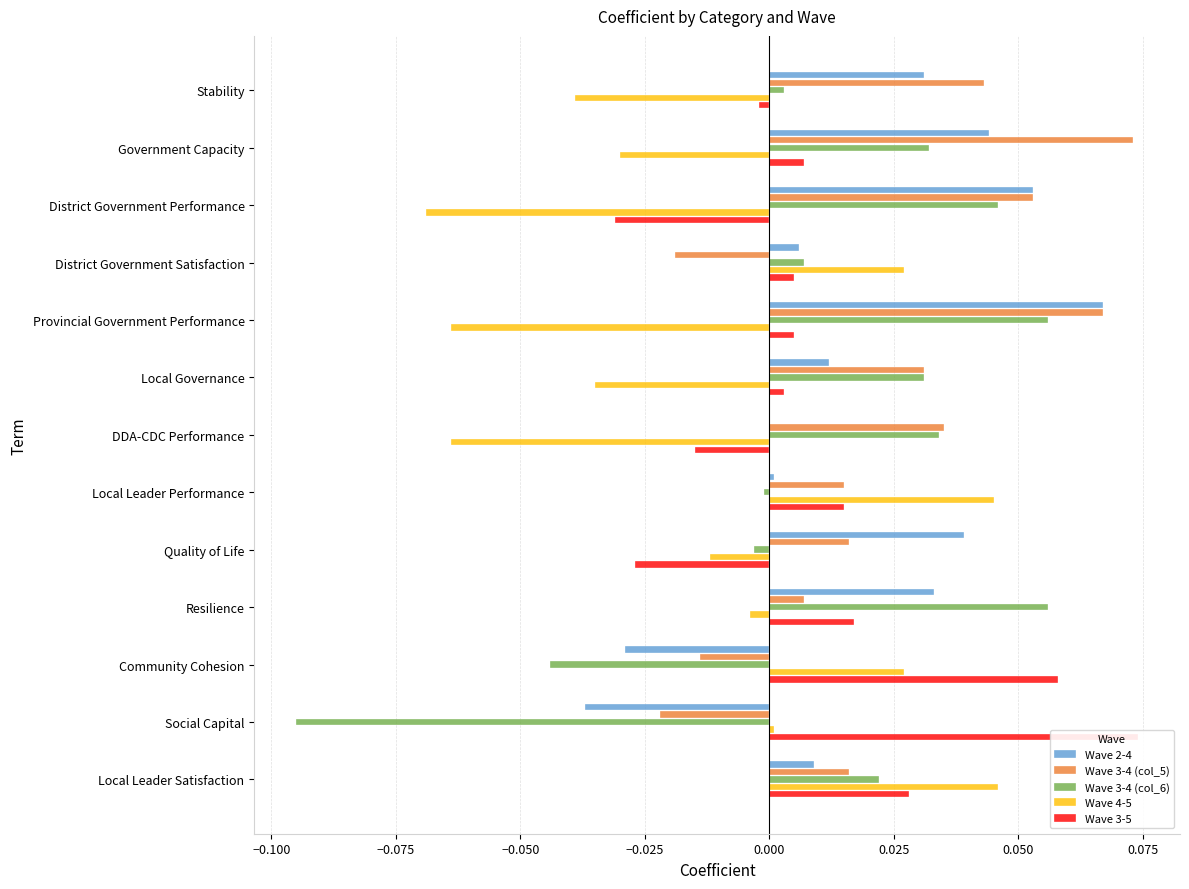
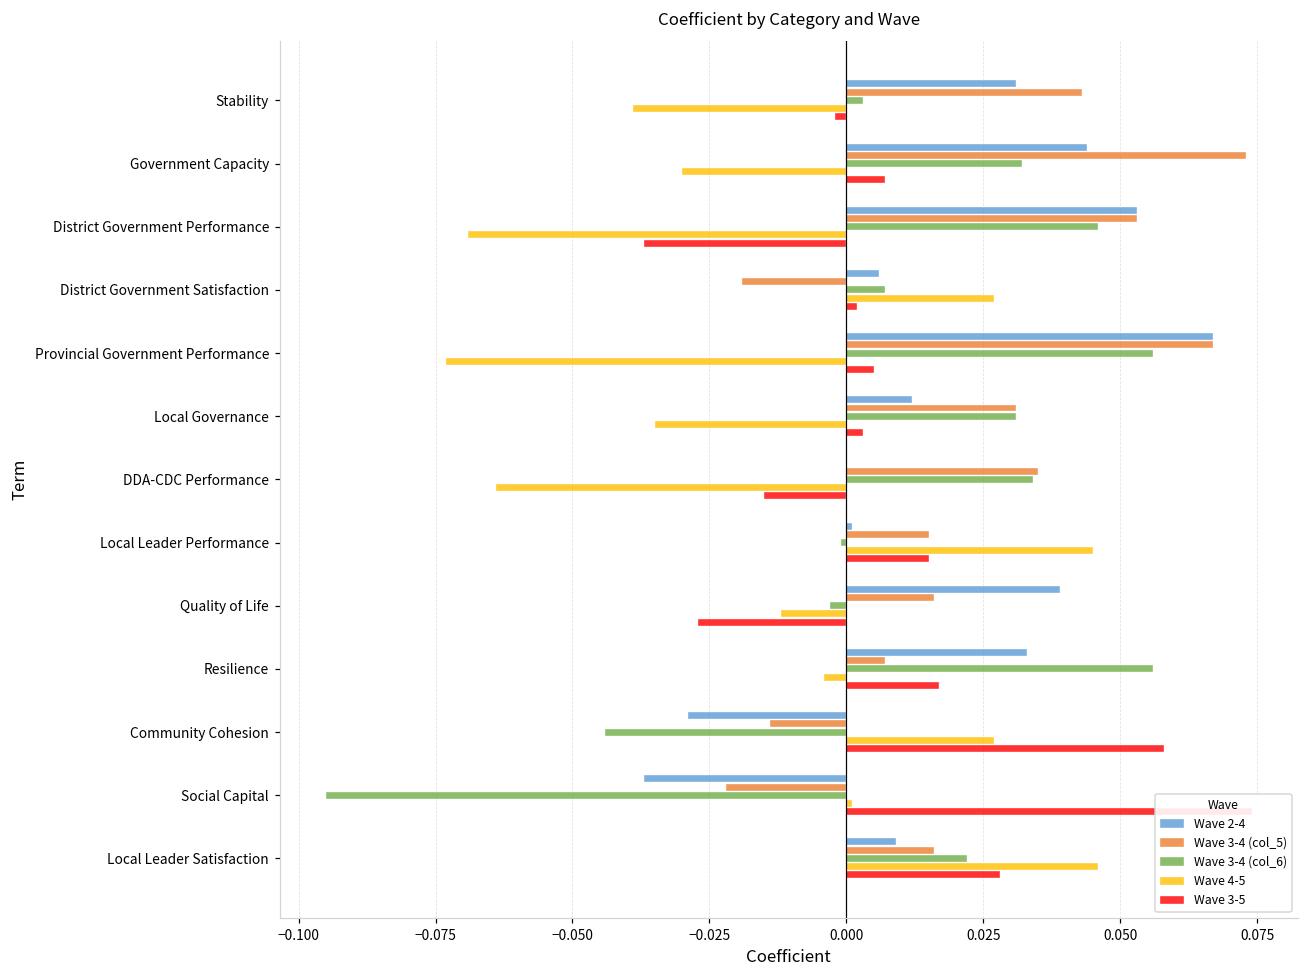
  {
    "Wave 2-4": {
      "Stability": 0.031,
      "Government Capacity": 0.044,
      "District Government Performance": 0.053,
      "District Government Satisfaction": 0.006,
      "Provincial Government Performance": 0.067,
      "Local Governance": 0.012,
      "DDA-CDC Performance": 0.000,
      "Local Leader Performance": 0.001,
      "Quality of Life": 0.039,
      "Resilience": 0.033,
      "Community Cohesion": -0.029,
      "Social Capital": -0.037,
      "Local Leader Satisfaction": 0.009
    },
    "Wave 3-4 (col_5)": {
      "Stability": 0.043,
      "Government Capacity": 0.073,
      "District Government Performance": 0.053,
      "District Government Satisfaction": -0.019,
      "Provincial Government Performance": 0.067,
      "Local Governance": 0.031,
      "DDA-CDC Performance": 0.035,
      "Local Leader Performance": 0.015,
      "Quality of Life": 0.016,
      "Resilience": 0.007,
      "Community Cohesion": -0.014,
      "Social Capital": -0.022,
      "Local Leader Satisfaction": 0.016
    },
    "Wave 3-4 (col_6)": {
      "Stability": 0.003,
      "Government Capacity": 0.032,
      "District Government Performance": 0.046,
      "District Government Satisfaction": 0.007,
      "Provincial Government Performance": 0.056,
      "Local Governance": 0.031,
      "DDA-CDC Performance": 0.034,
      "Local Leader Performance": -0.001,
      "Quality of Life": -0.003,
      "Resilience": 0.056,
      "Community Cohesion": -0.044,
      "Social Capital": -0.095,
      "Local Leader Satisfaction": 0.022
    },
    "Wave 4-5": {
      "Stability": -0.039,
      "Government Capacity": -0.030,
      "District Government Performance": -0.069,
      "District Government Satisfaction": 0.027,
-     "Provincial Government Performance": -0.064,
+     "Provincial Government Performance": -0.073,
      "Local Governance": -0.035,
      "DDA-CDC Performance": -0.064,
      "Local Leader Performance": 0.045,
      "Quality of Life": -0.012,
      "Resilience": -0.004,
      "Community Cohesion": 0.027,
      "Social Capital": 0.001,
      "Local Leader Satisfaction": 0.046
    },
    "Wave 3-5": {
      "Stability": -0.002,
      "Government Capacity": 0.007,
-     "District Government Performance": -0.031,
-     "District Government Satisfaction": 0.005,
+     "District Government Performance": -0.037,
+     "District Government Satisfaction": 0.002,
      "Provincial Government Performance": 0.005,
      "Local Governance": 0.003,
      "DDA-CDC Performance": -0.015,
      "Local Leader Performance": 0.015,
      "Quality of Life": -0.027,
      "Resilience": 0.017,
      "Community Cohesion": 0.058,
      "Local Leader Satisfaction": 0.028
    }
  }
